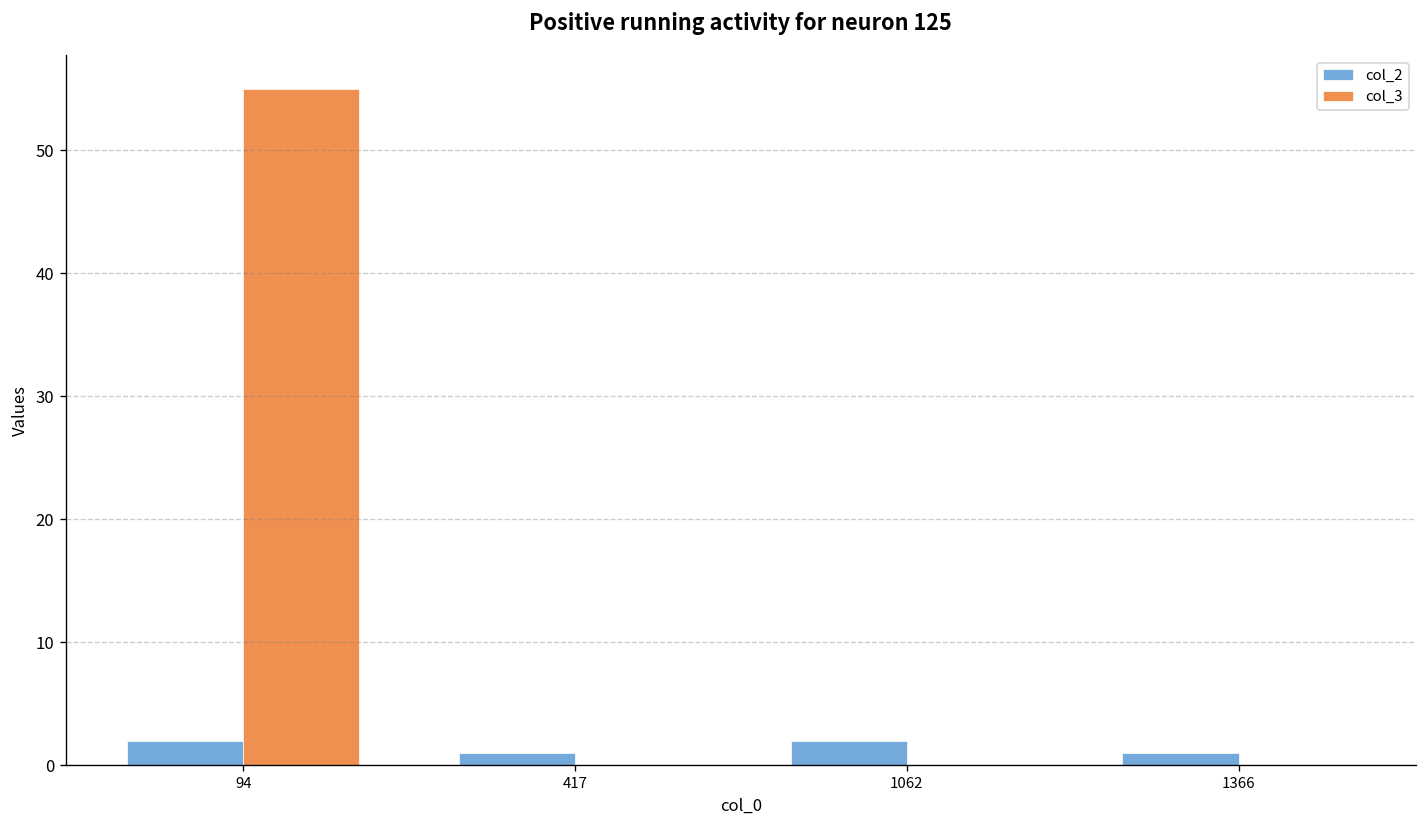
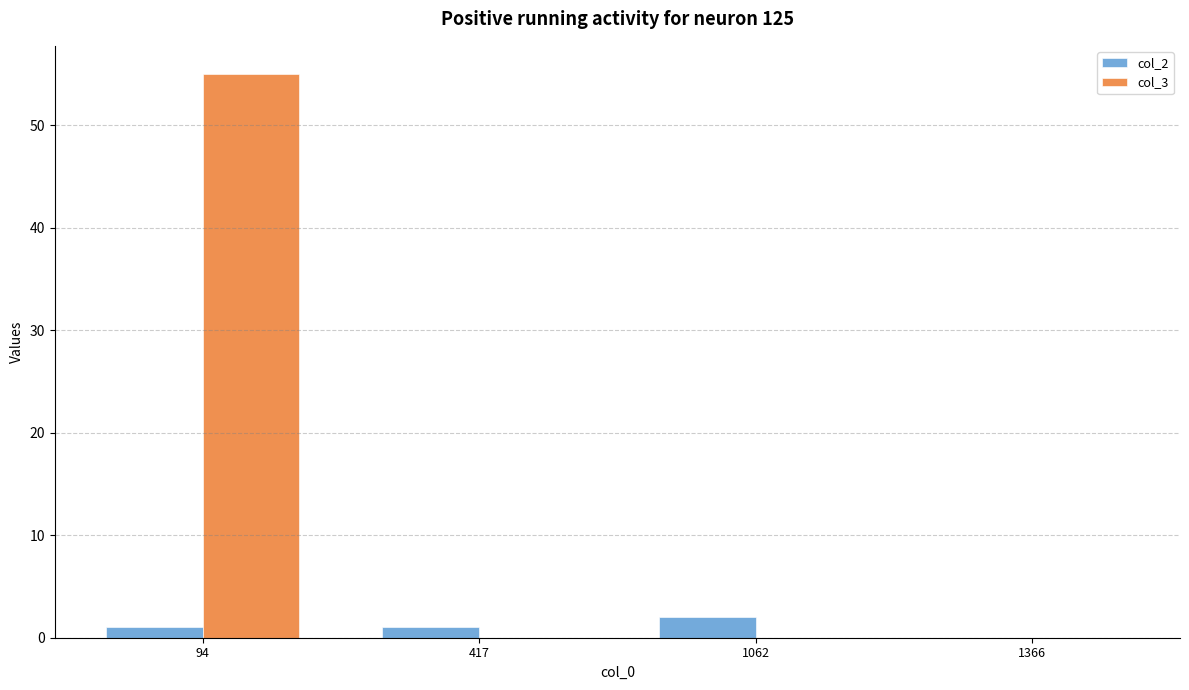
  {
    "col_2": {
-     "94": 2,
+     "94": 1,
      "417": 1,
      "1062": 2,
-     "1366": 1
+     "1366": 0
    },
    "col_3": {
      "94": 55,
      "417": 0,
      "1062": 0,
      "1366": 0
    }
  }
